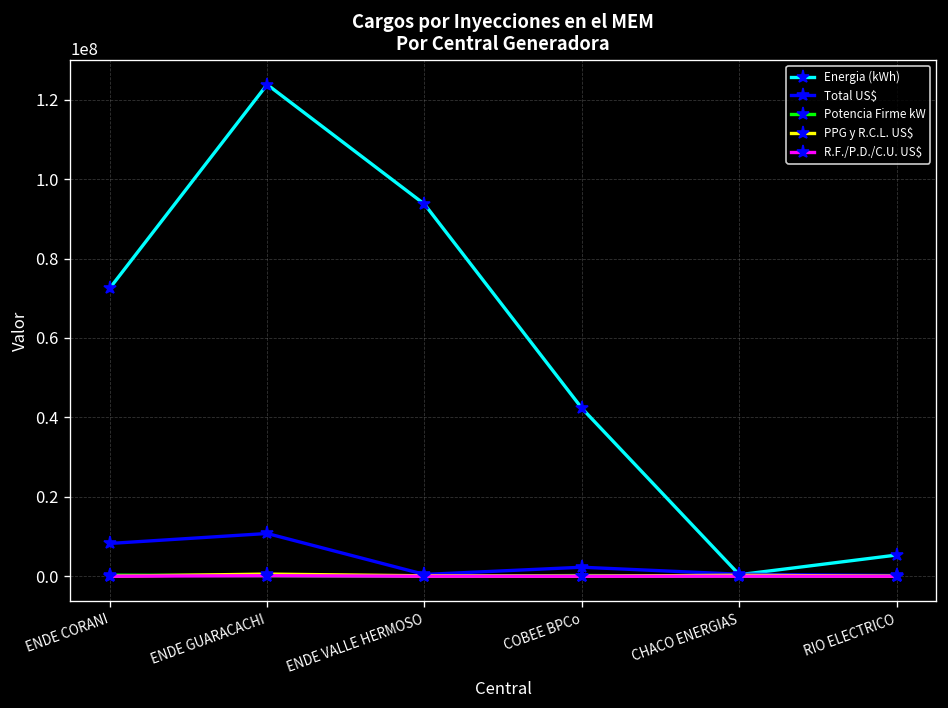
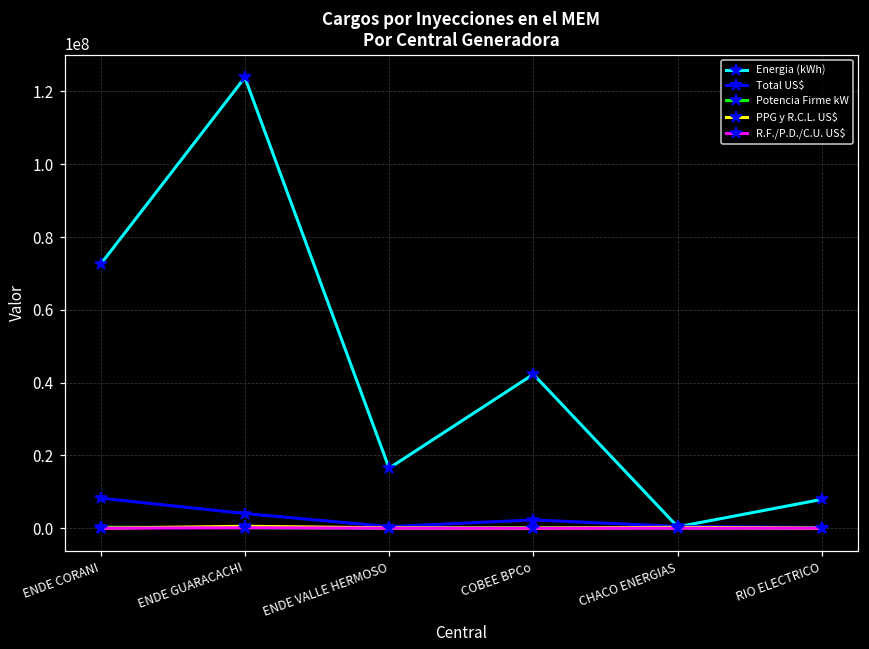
  {
    "Energia (kWh)": {
      "ENDE CORANI": 73000000,
      "ENDE GUARACACHI": 124000000,
-     "ENDE VALLE HERMOSO": 94000000,
+     "ENDE VALLE HERMOSO": 16000000,
      "COBEE BPCo": 42000000,
-     "RIO ELECTRICO": 5000000
+     "RIO ELECTRICO": 8000000
    },
    "Total US$": {
      "ENDE CORANI": 8000000,
-     "ENDE GUARACACHI": 11000000,
+     "ENDE GUARACACHI": 4000000,
      "COBEE BPCo": 2000000
    }
  }
